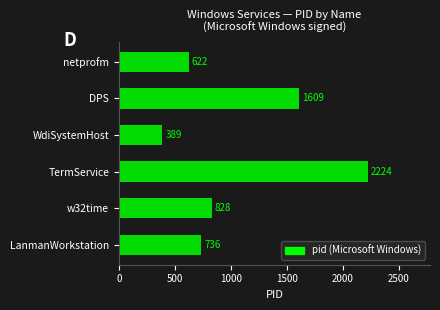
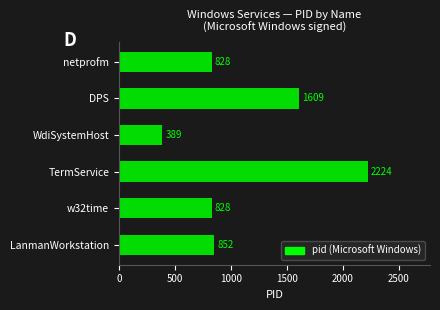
  {
-   "netprofm": 622,
+   "netprofm": 828,
    "DPS": 1609,
    "WdiSystemHost": 389,
    "TermService": 2224,
    "w32time": 828,
-   "LanmanWorkstation": 736
+   "LanmanWorkstation": 852
  }
